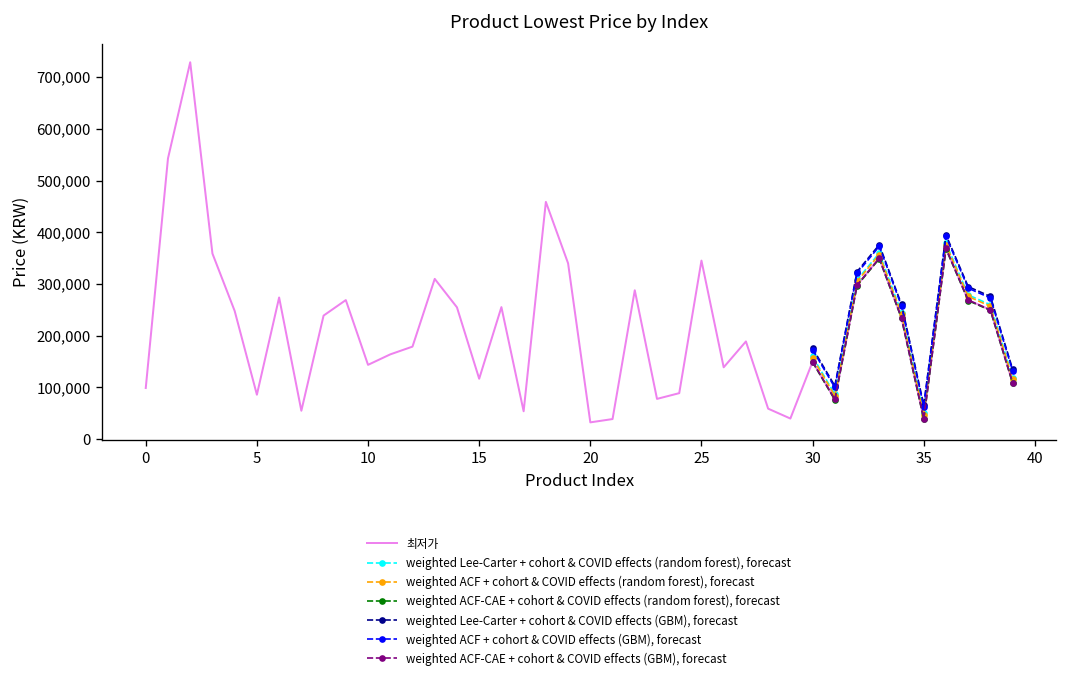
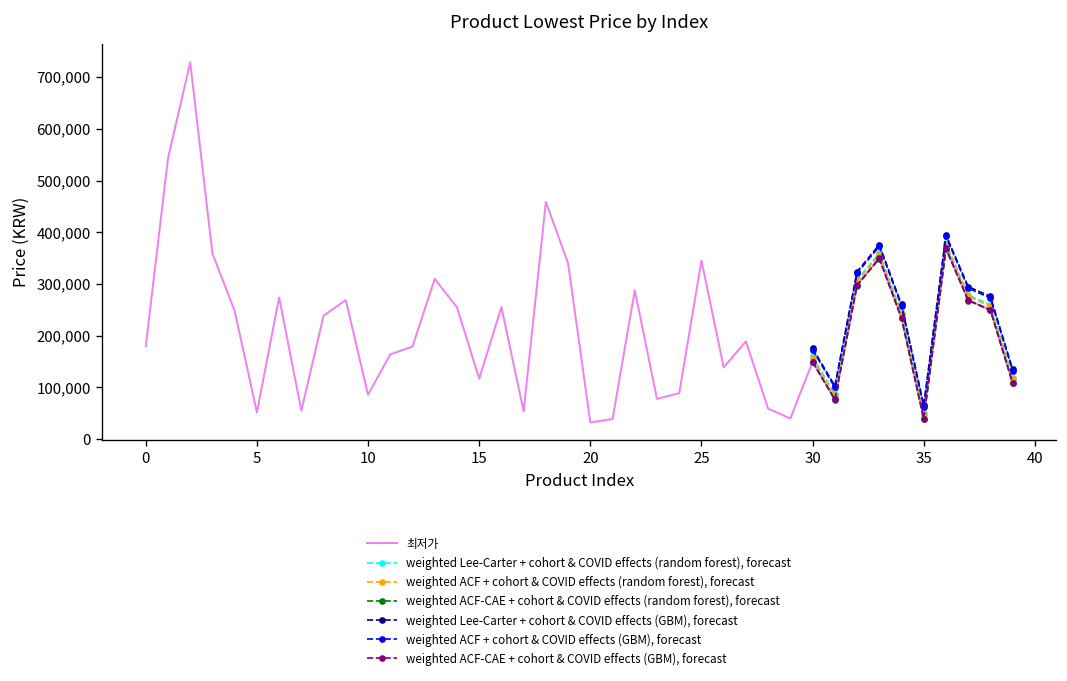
  {
    "최저가": {
-     "0": "100,000",
-     "5": "90,000",
-     "10": "140,000",
+     "0": "180,000",
+     "5": "50,000",
+     "10": "90,000",
      "15": "120,000",
      "20": "30,000",
      "25": "350,000"
    }
  }
